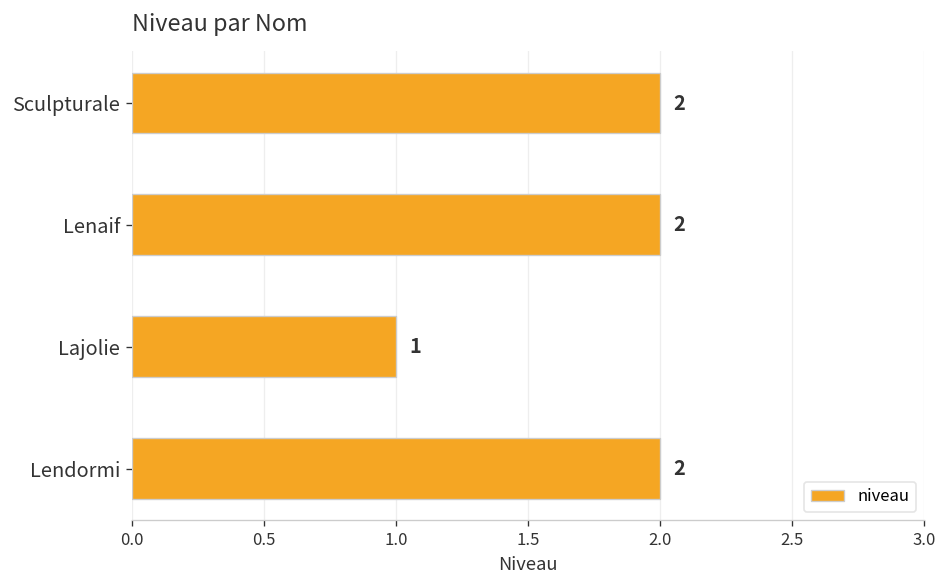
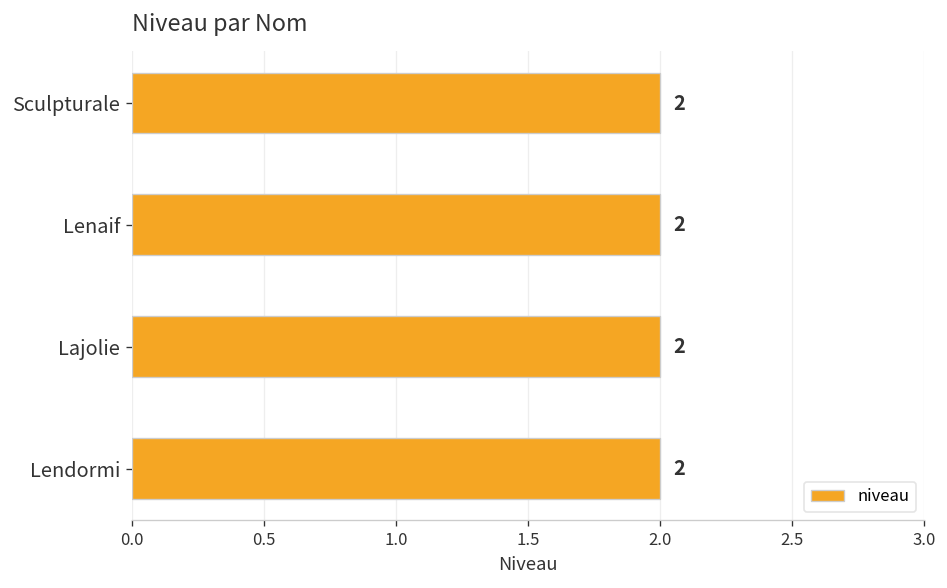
  {
    "Sculpturale": 2,
    "Lenaif": 2,
-   "Lajolie": 1,
+   "Lajolie": 2,
    "Lendormi": 2
  }
